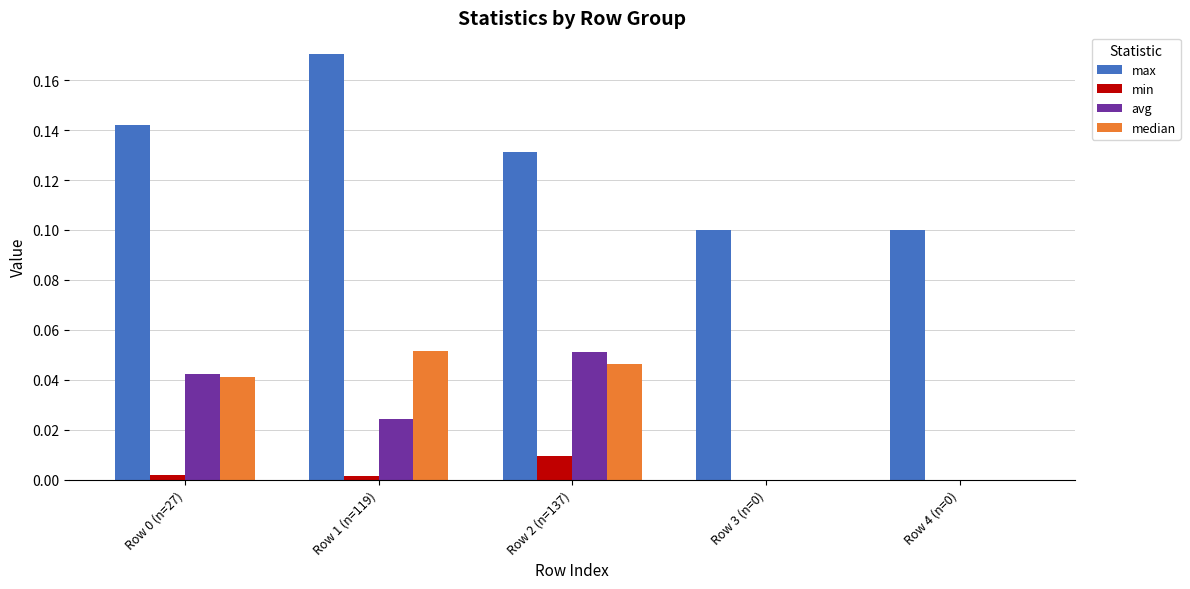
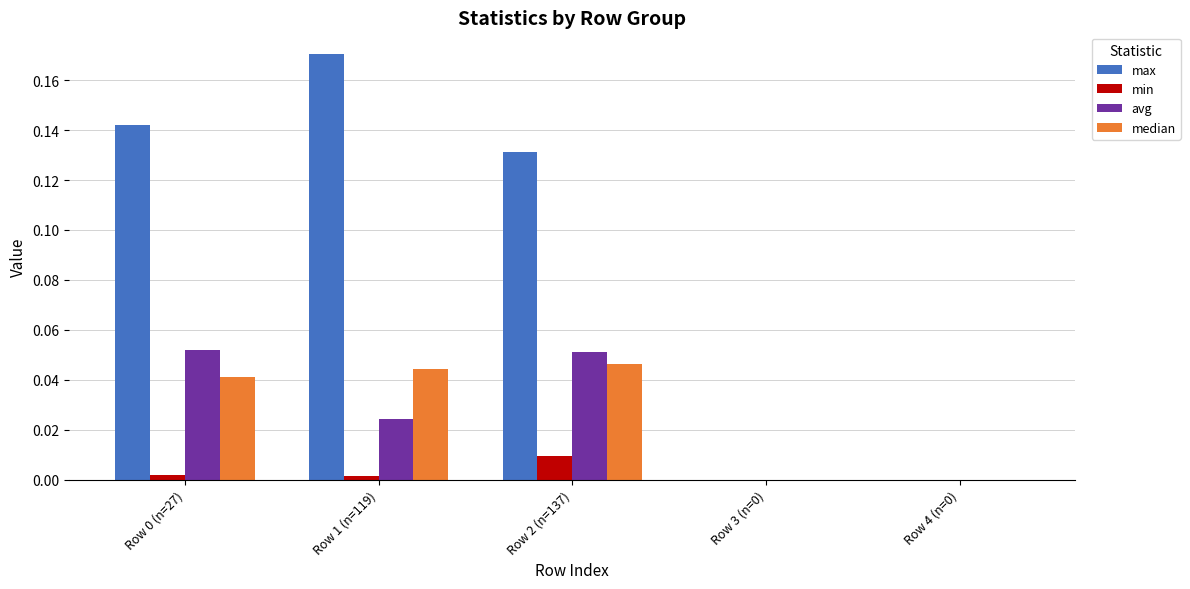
  {
    "max": {
      "Row 0 (n=27)": 0.142,
      "Row 1 (n=119)": 0.171,
      "Row 2 (n=137)": 0.131,
-     "Row 3 (n=0)": 0.1,
-     "Row 4 (n=0)": 0.1
+     "Row 3 (n=0)": 0.0,
+     "Row 4 (n=0)": 0.0
    },
    "min": {
      "Row 0 (n=27)": 0.002,
      "Row 1 (n=119)": 0.001,
      "Row 2 (n=137)": 0.009,
      "Row 3 (n=0)": 0.000,
      "Row 4 (n=0)": 0.000
    },
    "avg": {
-     "Row 0 (n=27)": 0.042,
+     "Row 0 (n=27)": 0.052,
      "Row 1 (n=119)": 0.024,
      "Row 2 (n=137)": 0.051,
      "Row 3 (n=0)": 0.000,
      "Row 4 (n=0)": 0.000
    },
    "median": {
      "Row 0 (n=27)": 0.041,
-     "Row 1 (n=119)": 0.052,
+     "Row 1 (n=119)": 0.044,
      "Row 2 (n=137)": 0.046,
      "Row 3 (n=0)": 0.000,
      "Row 4 (n=0)": 0.000
    }
  }
